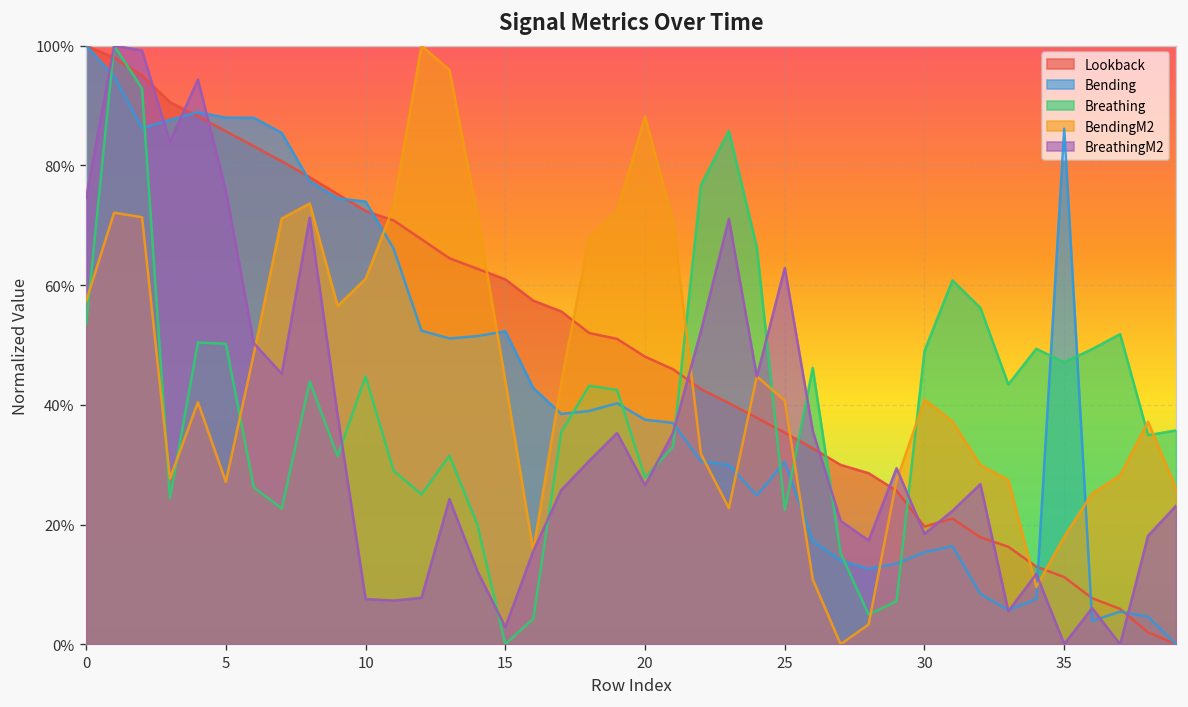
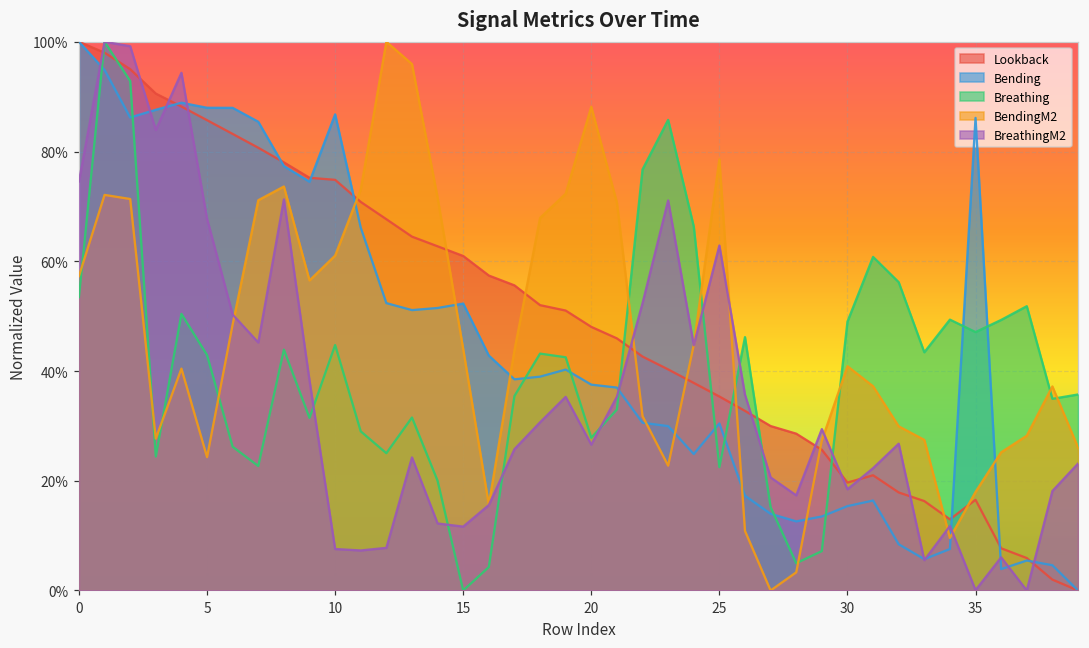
  {
    "Lookback": {
      "5": "86%",
-     "10": "72%",
+     "10": "75%",
      "15": "61%",
      "20": "48%",
      "25": "35%",
      "30": "20%",
-     "35": "11%"
+     "35": "17%"
    },
    "Bending": {
      "5": "88%",
-     "10": "74%",
+     "10": "87%",
      "15": "52%",
      "20": "38%",
      "25": "30%",
      "30": "15%"
    },
    "Breathing": {
      "0": "53%",
-     "5": "50%",
+     "5": "43%",
      "10": "45%",
      "15": "0%",
      "20": "28%",
      "25": "22%",
      "30": "49%",
      "35": "47%"
    },
    "BendingM2": {
      "0": "57%",
-     "5": "27%",
+     "5": "24%",
      "10": "61%",
      "15": "44%",
      "20": "88%",
-     "25": "41%",
+     "25": "79%",
      "30": "41%",
      "35": "18%"
    },
    "BreathingM2": {
      "0": "75%",
-     "5": "76%",
+     "5": "68%",
      "10": "8%",
-     "15": "3%",
+     "15": "12%",
      "20": "27%",
      "25": "63%",
      "30": "18%",
      "35": "0%"
    }
  }
